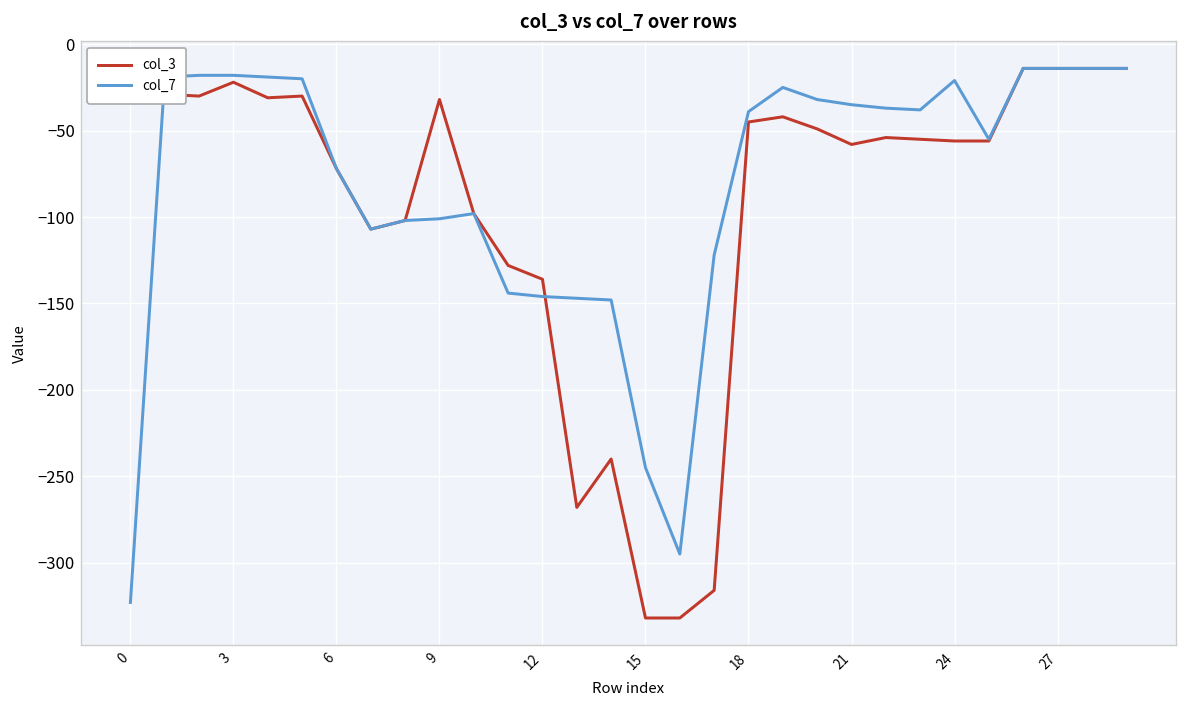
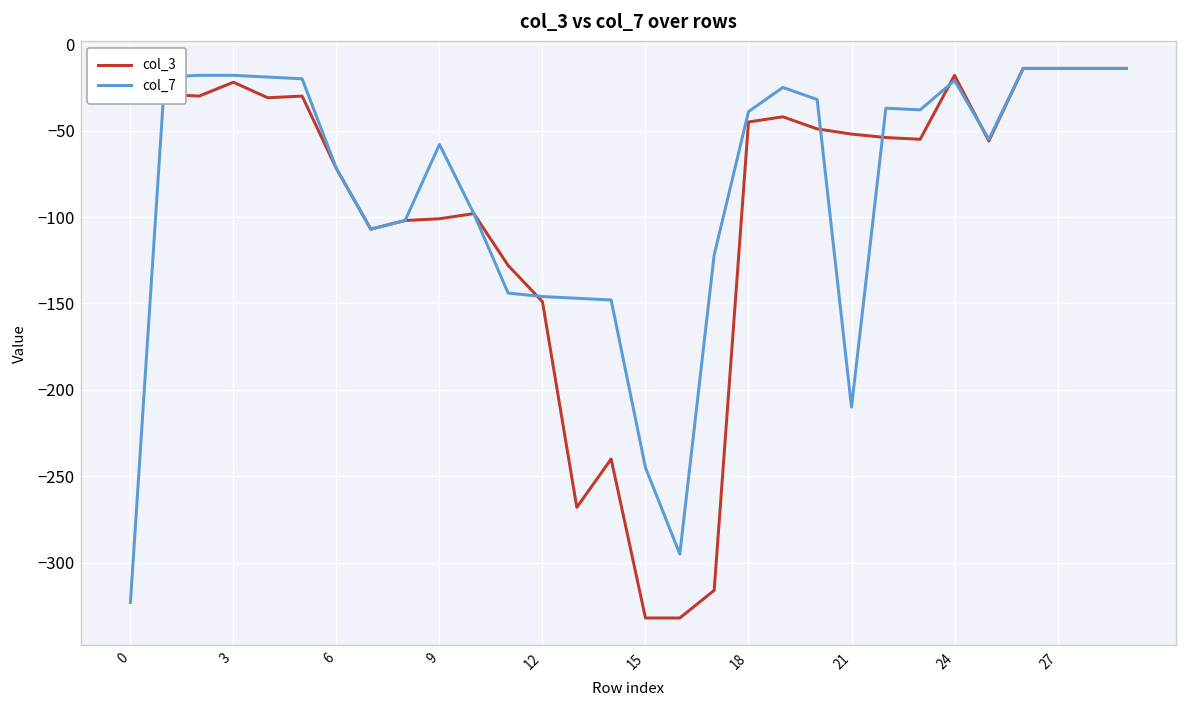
  {
    "col_3": {
      "3": -22,
-     "9": -32,
-     "12": -136,
+     "9": -101,
+     "12": -149,
      "15": -332,
      "18": -45,
-     "21": -58,
-     "24": -56
+     "21": -52,
+     "24": -18
    },
    "col_7": {
      "0": -323,
      "3": -18,
-     "9": -101,
+     "9": -58,
      "12": -146,
      "15": -245,
      "18": -39,
-     "21": -35,
+     "21": -210,
      "24": -21
    }
  }
